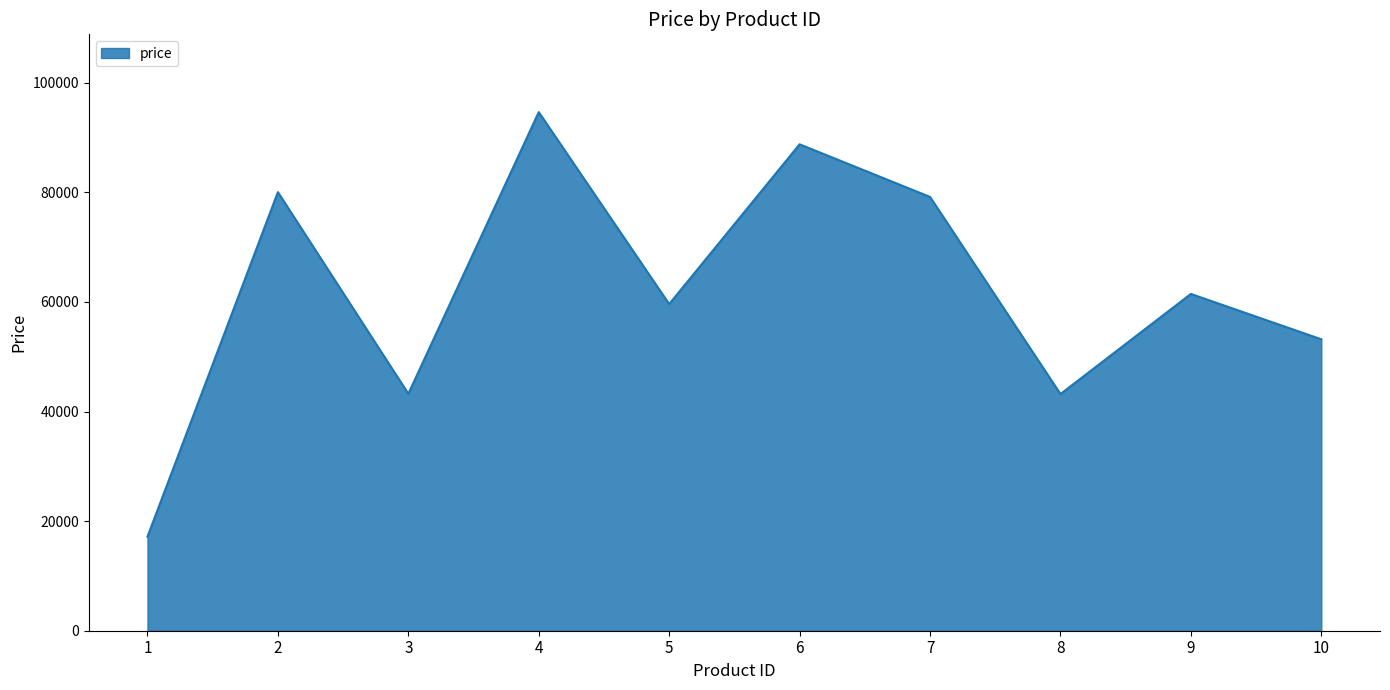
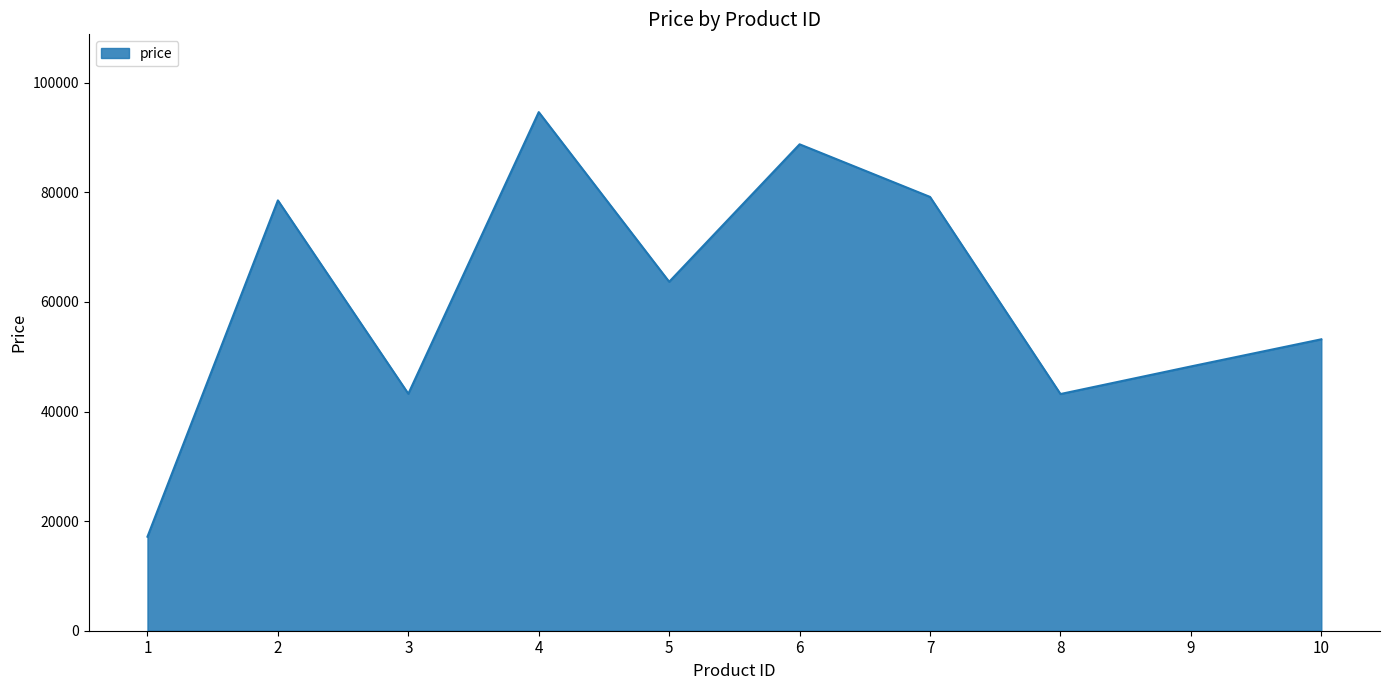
  {
    "1": 17000,
-   "2": 80000,
+   "2": 79000,
    "3": 43000,
    "4": 95000,
-   "5": 60000,
+   "5": 64000,
    "6": 89000,
    "7": 79000,
    "8": 43000,
-   "9": 61000,
+   "9": 48000,
    "10": 53000
  }
